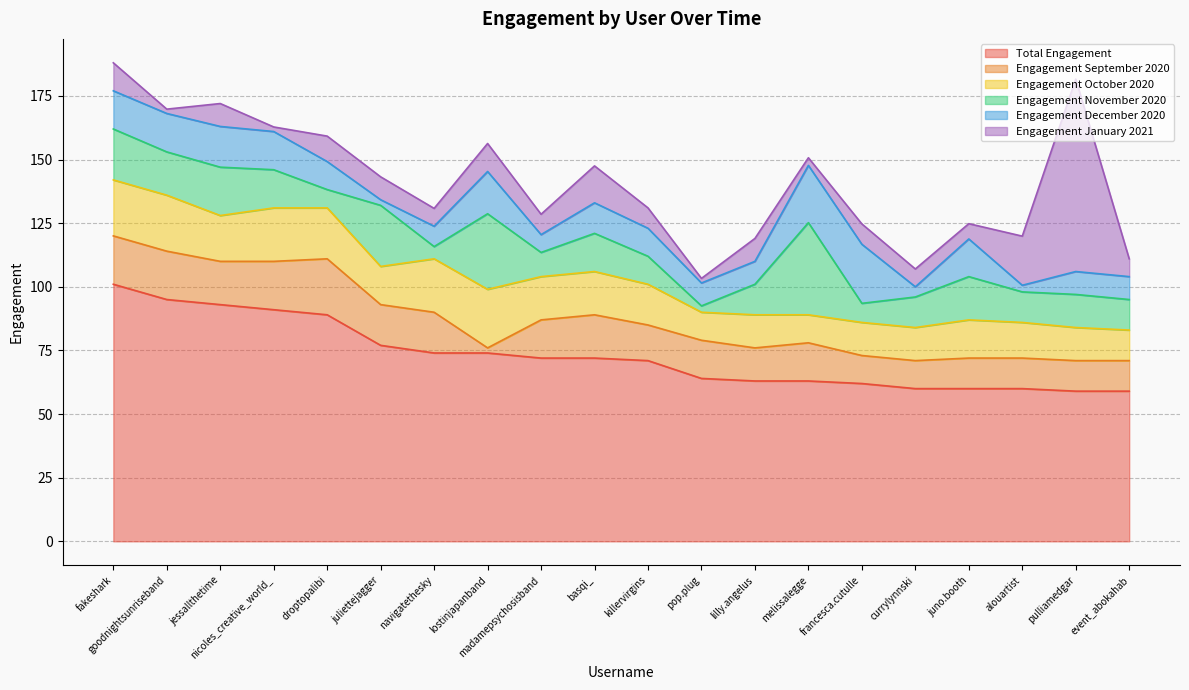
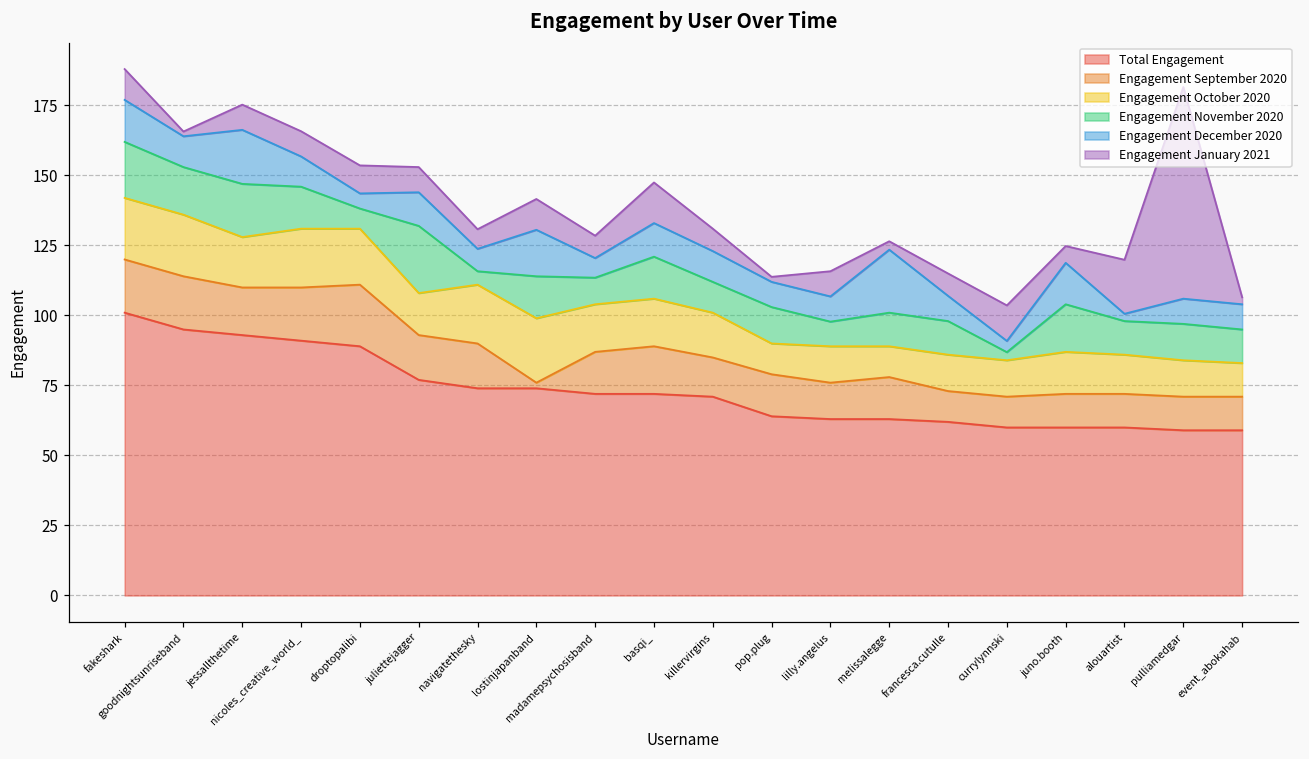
  {
    "Engagement November 2020": {
      "fakeshark": 20,
      "goodnightsunriseband": 17,
      "jessallthetime": 19,
      "nicoles_creative_world_": 15,
      "droptopalibi": 7,
      "juliettejagger": 24,
      "navigatethesky": 5,
-     "lostinjapanband": 30,
+     "lostinjapanband": 15,
      "madamepsychosisband": 10,
      "basqi_": 15,
      "killervirgins": 11,
-     "pop.plug": 3,
-     "lilly.angelus": 12,
-     "melissalegge": 36,
-     "francesca.cutulle": 8,
-     "currylynnski": 12,
+     "pop.plug": 13,
+     "lilly.angelus": 9,
+     "melissalegge": 12,
+     "francesca.cutulle": 12,
+     "currylynnski": 3,
      "juno.booth": 17,
      "alouartist": 12,
      "pulliamedgar": 13,
      "event_abokahab": 12
    },
    "Engagement December 2020": {
      "fakeshark": 15,
-     "goodnightsunriseband": 15,
-     "jessallthetime": 16,
-     "nicoles_creative_world_": 15,
-     "droptopalibi": 11,
-     "juliettejagger": 2,
+     "goodnightsunriseband": 11,
+     "jessallthetime": 19,
+     "nicoles_creative_world_": 11,
+     "droptopalibi": 5,
+     "juliettejagger": 12,
      "navigatethesky": 8,
      "lostinjapanband": 17,
      "madamepsychosisband": 7,
      "basqi_": 12,
      "killervirgins": 11,
      "pop.plug": 9,
      "lilly.angelus": 9,
      "melissalegge": 22,
-     "francesca.cutulle": 23,
+     "francesca.cutulle": 9,
      "currylynnski": 4,
      "juno.booth": 15,
      "alouartist": 3,
      "pulliamedgar": 9,
      "event_abokahab": 9
    },
    "Engagement January 2021": {
      "fakeshark": 11,
      "goodnightsunriseband": 2,
      "jessallthetime": 9,
-     "nicoles_creative_world_": 2,
+     "nicoles_creative_world_": 9,
      "droptopalibi": 10,
      "juliettejagger": 9,
      "navigatethesky": 7,
      "lostinjapanband": 11,
      "madamepsychosisband": 8,
      "basqi_": 15,
      "killervirgins": 8,
      "pop.plug": 2,
      "lilly.angelus": 9,
      "melissalegge": 3,
      "francesca.cutulle": 8,
-     "currylynnski": 7,
+     "currylynnski": 13,
      "juno.booth": 6,
      "alouartist": 19,
-     "event_abokahab": 7
+     "event_abokahab": 3
    }
  }
